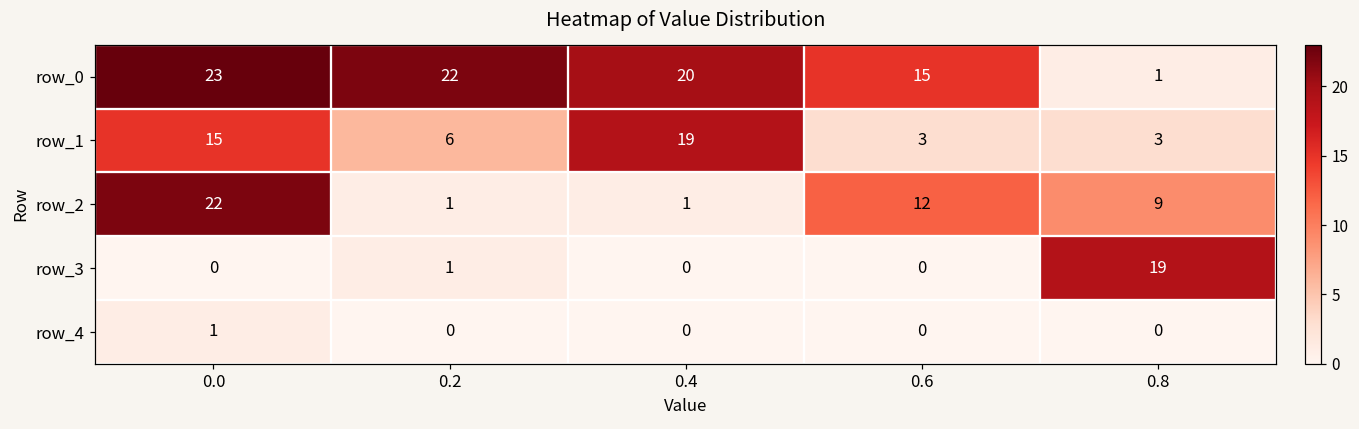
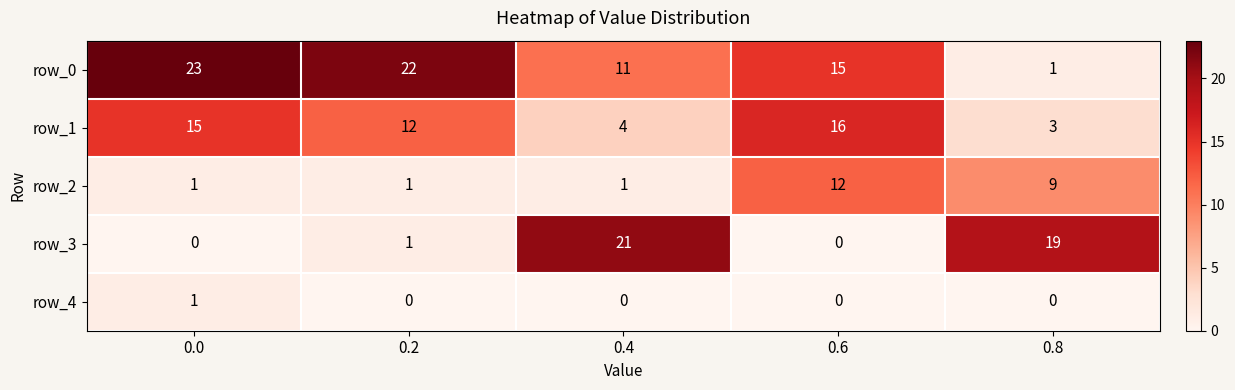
  {
    "row_0": {
      "0.0": 23,
      "0.2": 22,
-     "0.4": 20,
+     "0.4": 11,
      "0.6": 15,
      "0.8": 1
    },
    "row_1": {
      "0.0": 15,
-     "0.2": 6,
-     "0.4": 19,
-     "0.6": 3,
+     "0.2": 12,
+     "0.4": 4,
+     "0.6": 16,
      "0.8": 3
    },
    "row_2": {
-     "0.0": 22,
+     "0.0": 1,
      "0.2": 1,
      "0.4": 1,
      "0.6": 12,
      "0.8": 9
    },
    "row_3": {
      "0.0": 0,
      "0.2": 1,
-     "0.4": 0,
+     "0.4": 21,
      "0.6": 0,
      "0.8": 19
    },
    "row_4": {
      "0.0": 1,
      "0.2": 0,
      "0.4": 0,
      "0.6": 0,
      "0.8": 0
    }
  }
